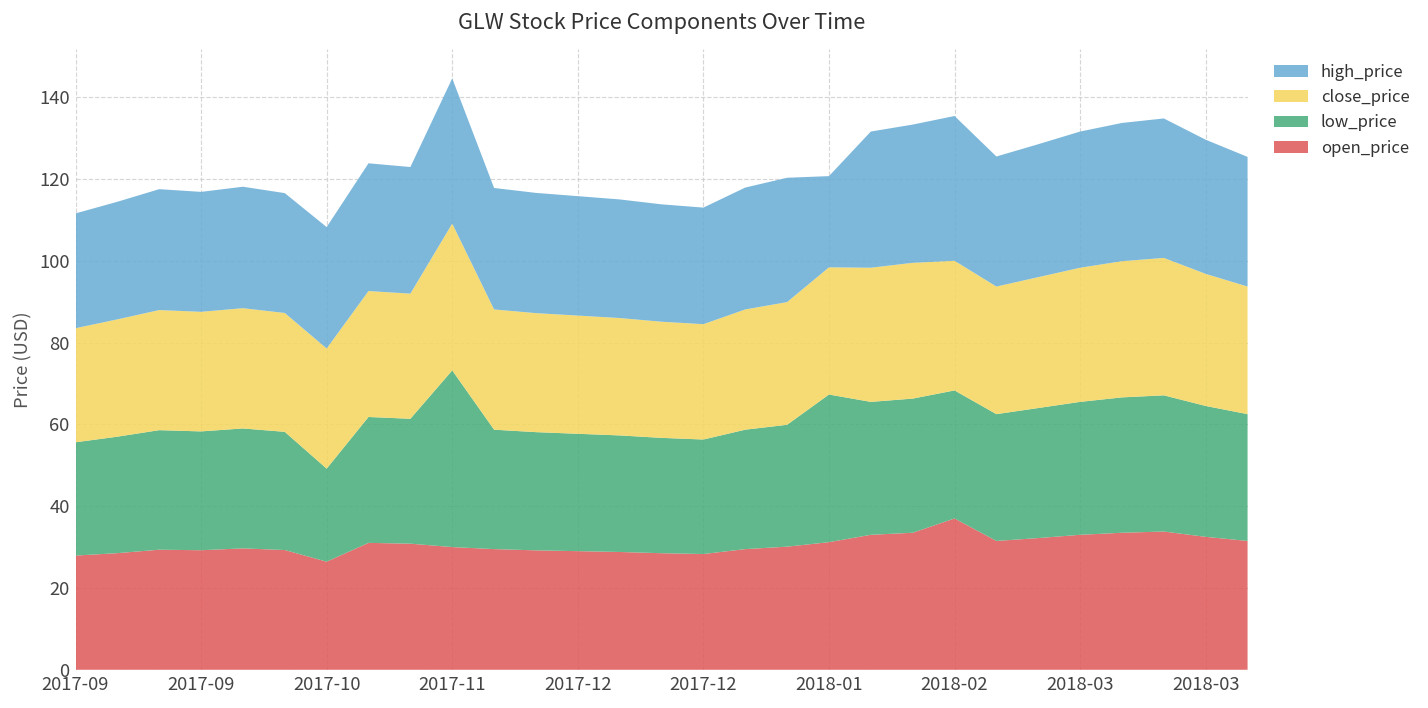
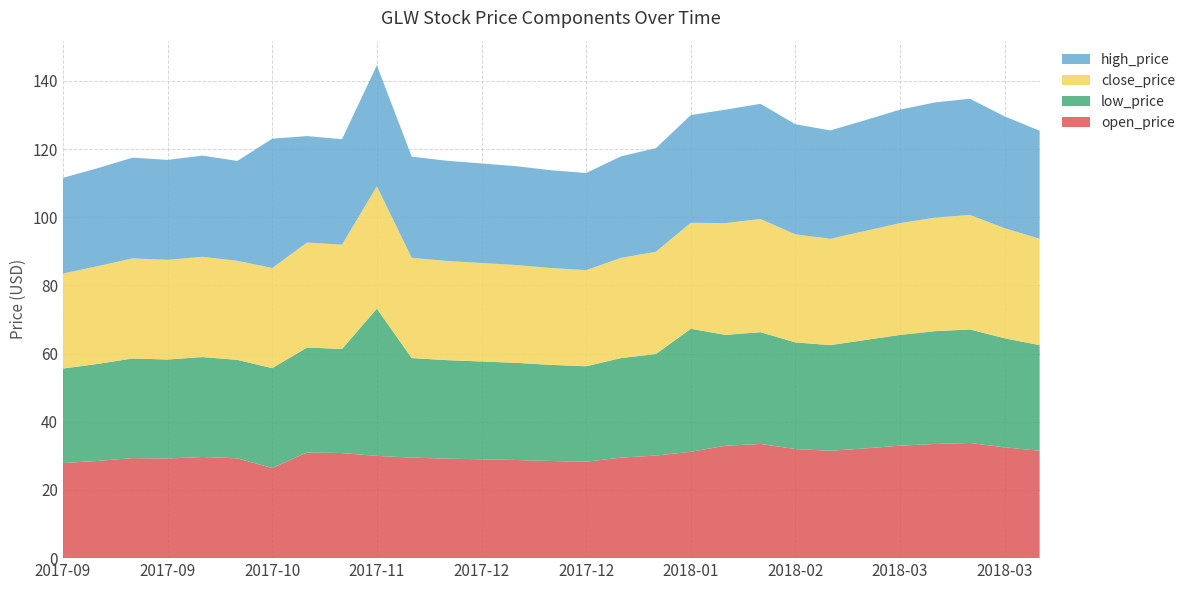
  {
    "open_price": {
      "2017-10": 26,
      "2017-11": 30,
      "2018-01": 31,
-     "2018-02": 37
+     "2018-02": 32
    },
    "low_price": {
-     "2017-10": 23,
+     "2017-10": 29,
      "2017-11": 43,
      "2018-01": 36,
      "2018-02": 31
    },
    "close_price": {
      "2017-10": 29,
      "2017-11": 36,
      "2018-01": 31,
      "2018-02": 32
    },
    "high_price": {
-     "2017-10": 30,
+     "2017-10": 38,
      "2017-11": 36,
-     "2018-01": 22,
-     "2018-02": 35
+     "2018-01": 32,
+     "2018-02": 32
    }
  }
